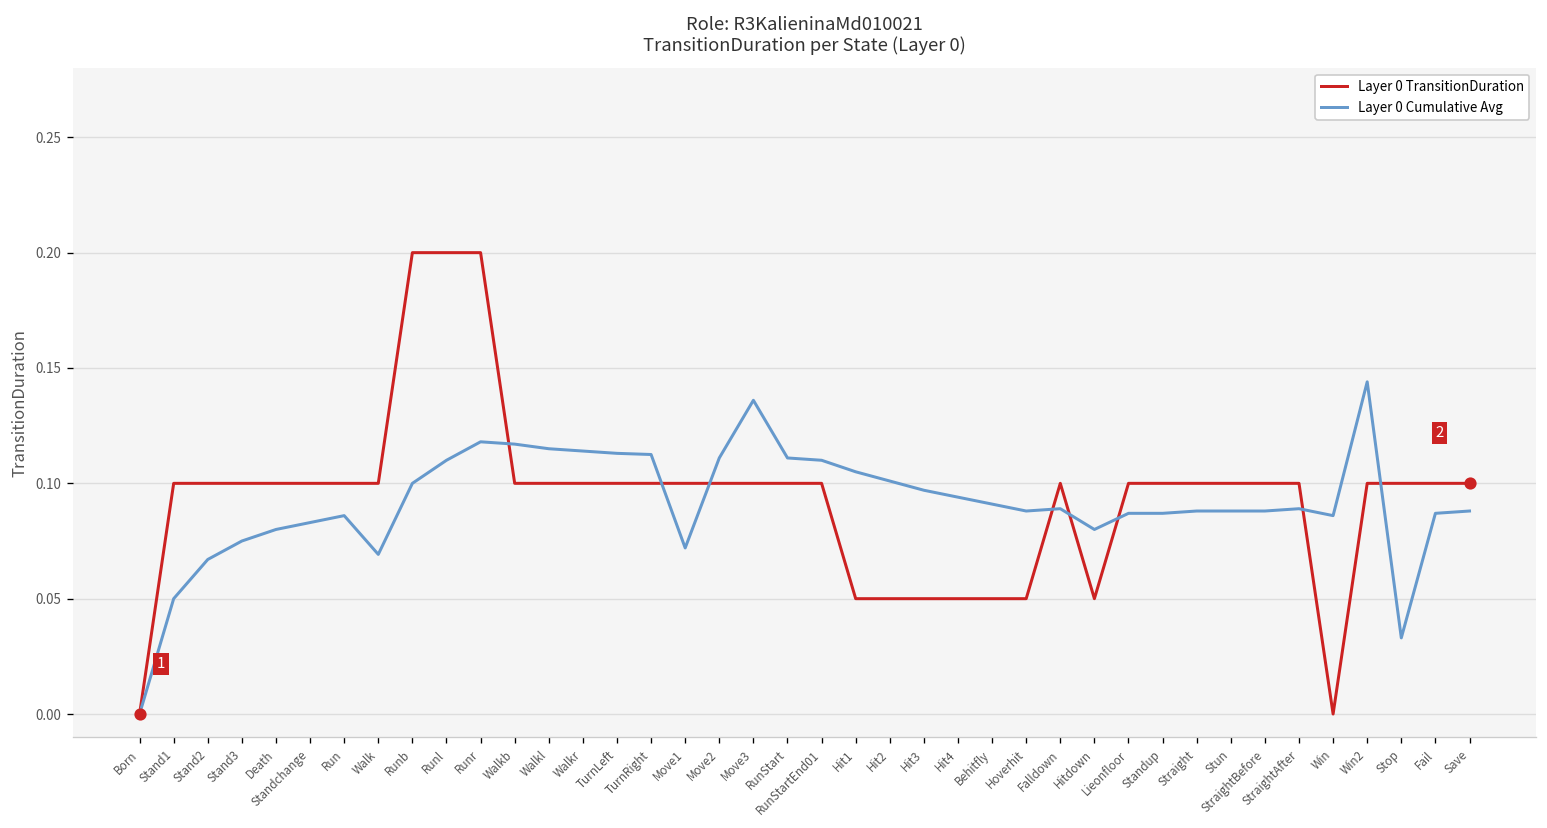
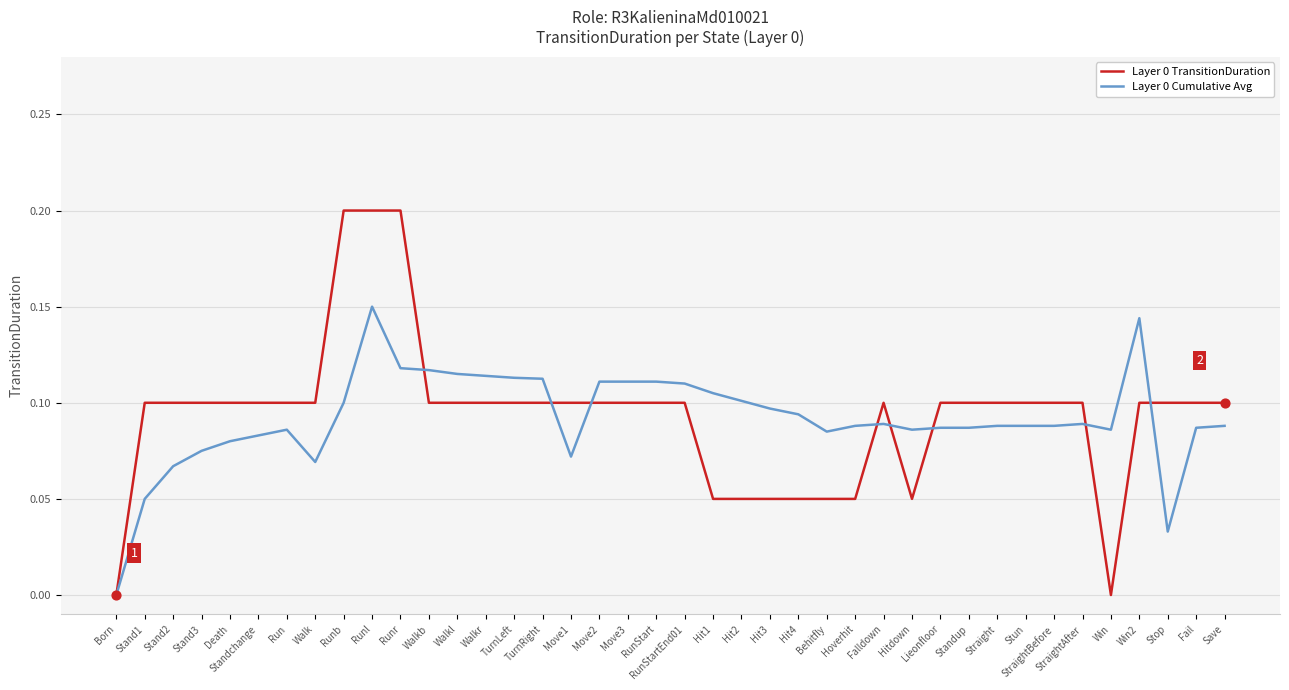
  {
    "Layer 0 Cumulative Avg": {
      "Stand1": 0.050,
      "Stand2": 0.067,
      "Stand3": 0.075,
      "Death": 0.080,
      "Standchange": 0.083,
      "Run": 0.086,
      "Walk": 0.069,
      "Runb": 0.100,
-     "Runl": 0.11,
+     "Runl": 0.15,
      "Runr": 0.118,
      "Walkb": 0.117,
      "Walkl": 0.115,
      "Walkr": 0.114,
      "TurnLeft": 0.113,
      "TurnRight": 0.113,
      "Move1": 0.072,
      "Move2": 0.111,
-     "Move3": 0.136,
+     "Move3": 0.111,
      "RunStart": 0.111,
      "RunStartEnd01": 0.110,
      "Hit1": 0.105,
      "Hit2": 0.101,
      "Hit3": 0.097,
      "Hit4": 0.094,
-     "Behitfly": 0.091,
+     "Behitfly": 0.085,
      "Hoverhit": 0.088,
      "Falldown": 0.089,
-     "Hitdown": 0.080,
+     "Hitdown": 0.086,
      "Lieonfloor": 0.087,
      "Standup": 0.087,
      "Straight": 0.088,
      "Stun": 0.088,
      "StraightBefore": 0.088,
      "StraightAfter": 0.089,
      "Win": 0.086,
      "Win2": 0.144,
      "Stop": 0.033,
      "Fail": 0.087,
      "Save": 0.088
    }
  }
